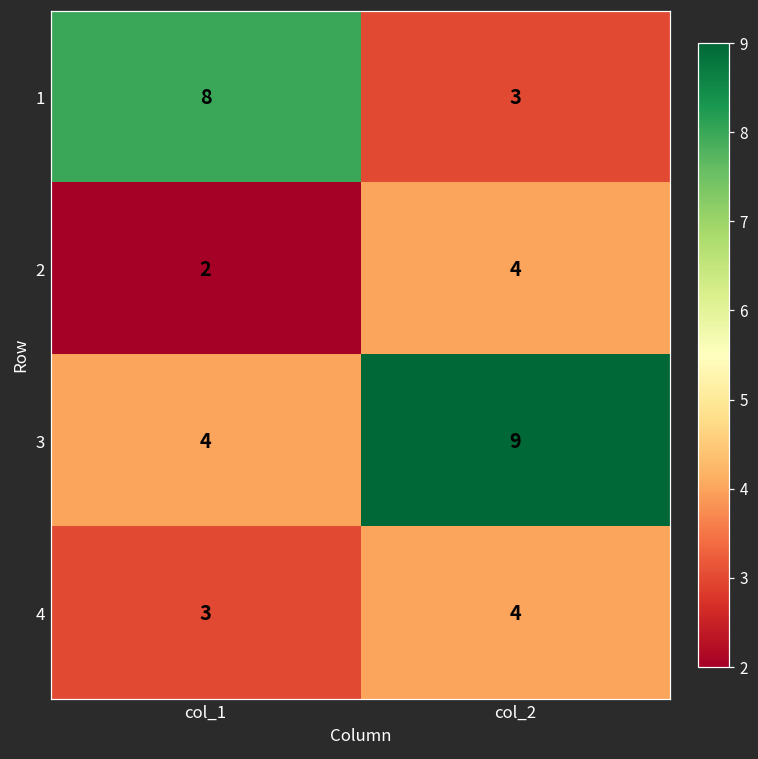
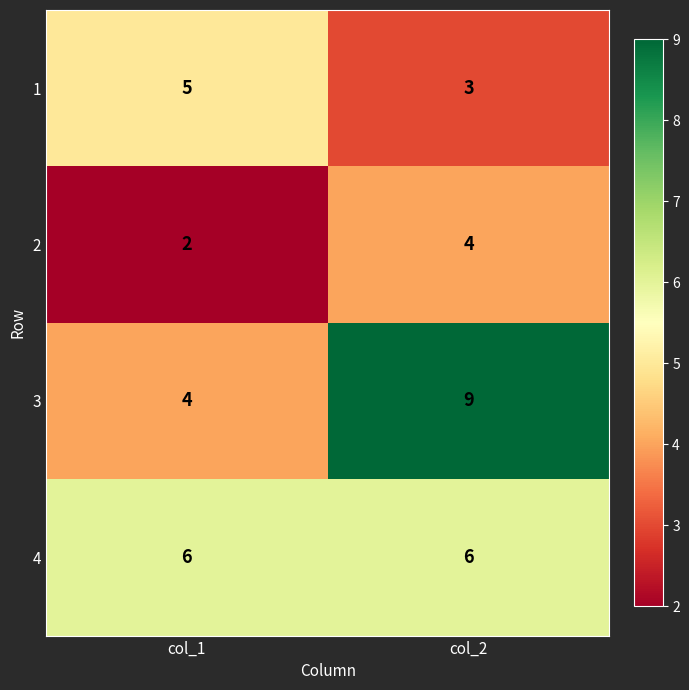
  {
    "1": {
-     "col_1": 8,
+     "col_1": 5,
      "col_2": 3
    },
    "2": {
      "col_1": 2,
      "col_2": 4
    },
    "3": {
      "col_1": 4,
      "col_2": 9
    },
    "4": {
-     "col_1": 3,
-     "col_2": 4
+     "col_1": 6,
+     "col_2": 6
    }
  }
